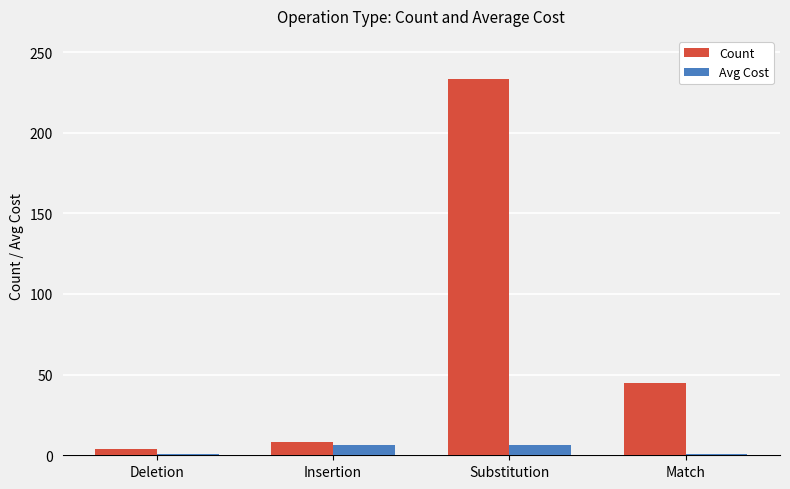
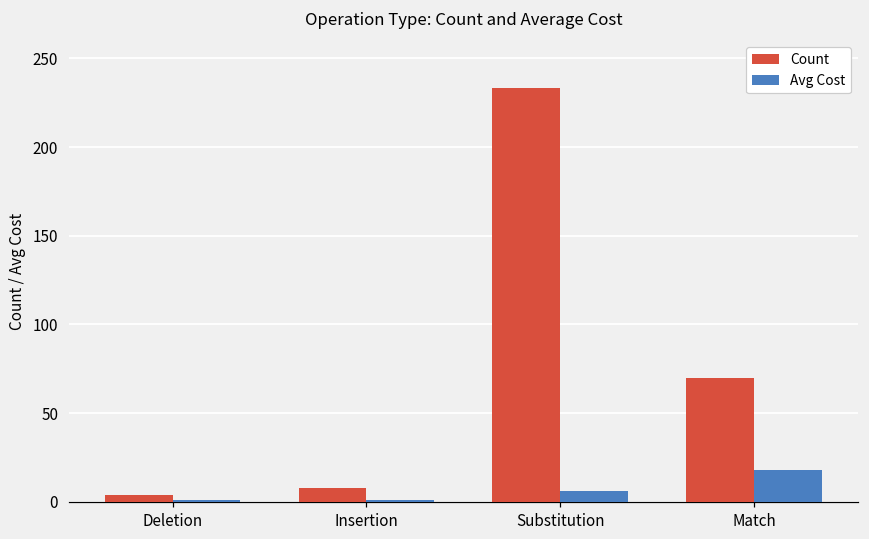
  {
    "Count": {
      "Deletion": 4,
      "Insertion": 8,
      "Substitution": 233,
-     "Match": 45
+     "Match": 70
    },
    "Avg Cost": {
-     "Insertion": 6,
+     "Insertion": 1,
      "Substitution": 6,
-     "Match": 1
+     "Match": 18
    }
  }
